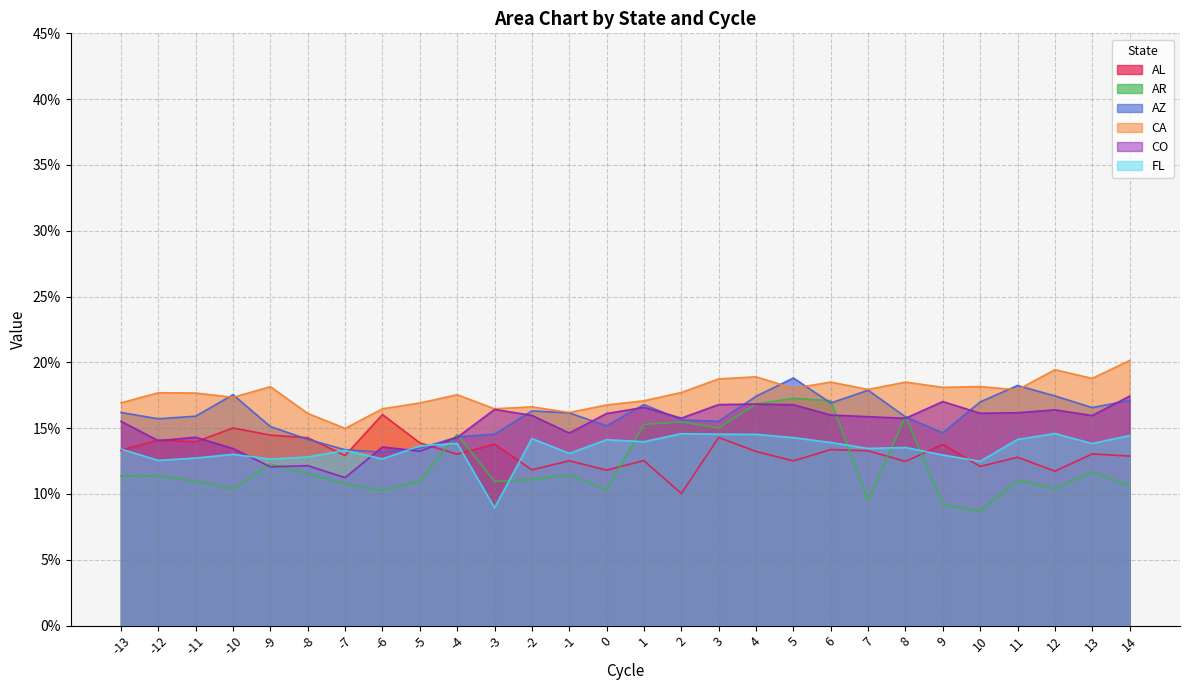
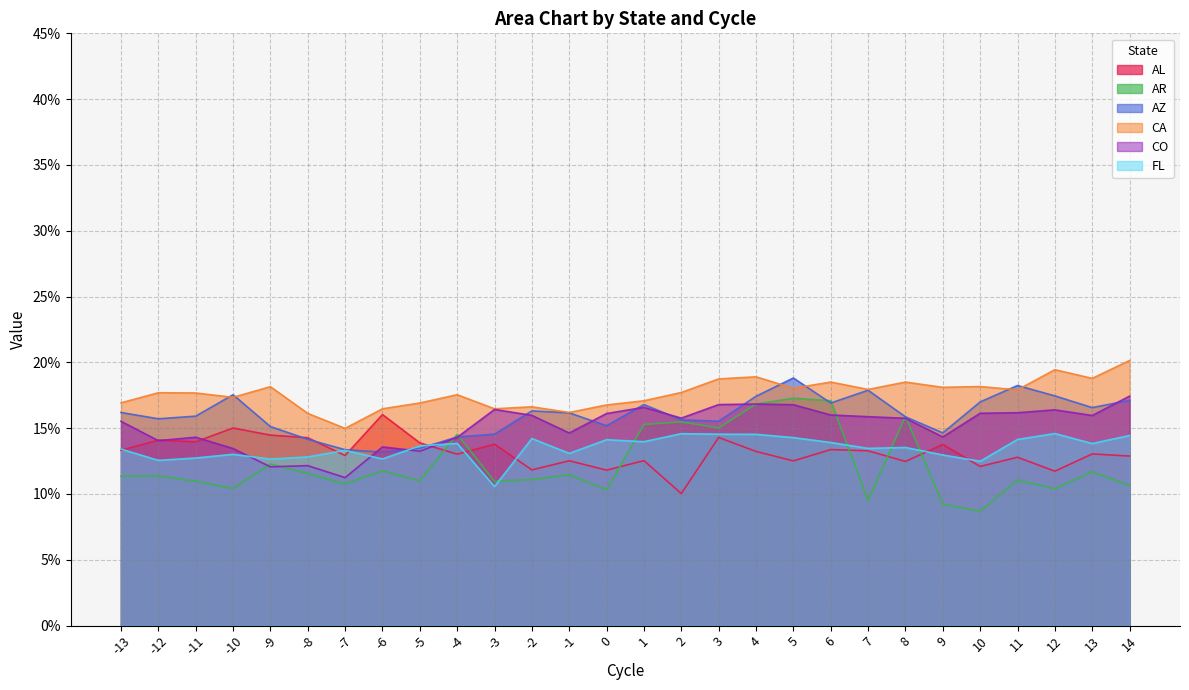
  {
    "AL": {
      "-11": "14.0%",
      "-10": "15.0%",
      "-9": "14.5%",
      "-7": "12.9%",
      "-6": "16.0%",
      "-5": "13.9%",
      "-4": "13.0%",
      "-3": "13.8%",
      "-2": "11.8%",
      "-1": "12.5%",
      "0": "11.8%",
      "1": "12.5%",
      "2": "10.0%",
      "3": "14.3%",
      "4": "13.2%",
      "5": "12.5%",
      "6": "13.4%",
      "8": "12.5%",
      "9": "13.8%",
      "10": "12.1%",
      "11": "12.8%",
      "12": "11.7%",
      "13": "13.0%",
      "14": "12.9%"
    },
    "AR": {
      "-13": "11.4%",
      "-12": "11.4%",
      "-11": "11.0%",
      "-10": "10.4%",
      "-9": "12.3%",
      "-8": "11.6%",
      "-7": "10.8%",
-     "-6": "10.3%",
+     "-6": "11.8%",
      "-5": "11.0%",
      "-4": "14.5%",
      "-3": "11.0%",
      "-2": "11.1%",
      "-1": "11.5%",
      "0": "10.3%",
      "1": "15.3%",
      "3": "15.0%",
      "5": "17.3%",
      "7": "9.5%",
      "9": "9.2%",
      "10": "8.7%",
      "11": "11.1%",
      "12": "10.4%",
      "13": "11.7%",
      "14": "10.6%"
    },
    "AZ": {
      "-13": "16.2%",
      "-12": "15.7%",
      "-11": "15.9%",
      "-10": "17.5%",
      "-9": "15.1%",
      "-6": "13.2%",
      "-3": "14.5%",
      "-2": "16.3%",
      "0": "15.2%",
      "1": "16.8%",
      "3": "15.5%",
      "4": "17.4%",
      "5": "18.8%",
      "9": "14.6%",
      "10": "17.0%",
      "11": "18.2%",
      "12": "17.5%",
      "13": "16.6%",
      "14": "17.1%"
    },
    "CA": {
      "-13": "16.9%",
      "-12": "17.7%",
      "-11": "17.7%",
      "-10": "17.3%",
      "-9": "18.2%",
      "-8": "16.1%",
      "-7": "15.0%",
      "-6": "16.5%",
      "-5": "16.9%",
      "-4": "17.5%",
      "-2": "16.6%",
      "0": "16.8%",
      "1": "17.1%",
      "2": "17.7%",
      "3": "18.7%",
      "4": "18.9%",
      "5": "18.0%",
      "6": "18.5%",
      "8": "18.5%",
      "9": "18.1%",
      "10": "18.2%",
      "11": "17.9%",
      "12": "19.4%",
      "13": "18.8%",
      "14": "20.1%"
    },
    "CO": {
      "-13": "15.5%",
      "-11": "14.3%",
      "-10": "13.5%",
      "-9": "12.1%",
      "-8": "12.2%",
      "-7": "11.2%",
      "-6": "13.6%",
      "-5": "13.3%",
      "-2": "16.0%",
      "-1": "14.6%",
      "0": "16.1%",
      "1": "16.6%",
      "3": "16.8%",
      "5": "16.8%",
      "6": "16.0%",
      "7": "15.9%",
-     "9": "17.0%",
+     "9": "14.3%",
      "10": "16.1%",
      "11": "16.2%",
      "12": "16.4%",
      "13": "16.0%",
      "14": "17.4%"
    },
    "FL": {
      "-12": "12.6%",
      "-11": "12.7%",
      "-10": "13.0%",
      "-9": "12.7%",
      "-8": "12.8%",
      "-6": "12.7%",
      "-4": "13.8%",
-     "-3": "9.0%",
+     "-3": "10.6%",
      "-2": "14.2%",
      "-1": "13.1%",
      "0": "14.1%",
      "1": "14.0%",
      "2": "14.6%",
      "3": "14.5%",
      "4": "14.5%",
      "5": "14.3%",
      "6": "13.9%",
      "8": "13.5%",
      "9": "13.0%",
      "10": "12.5%",
      "11": "14.1%",
      "12": "14.6%",
      "13": "13.8%",
      "14": "14.4%"
    }
  }
